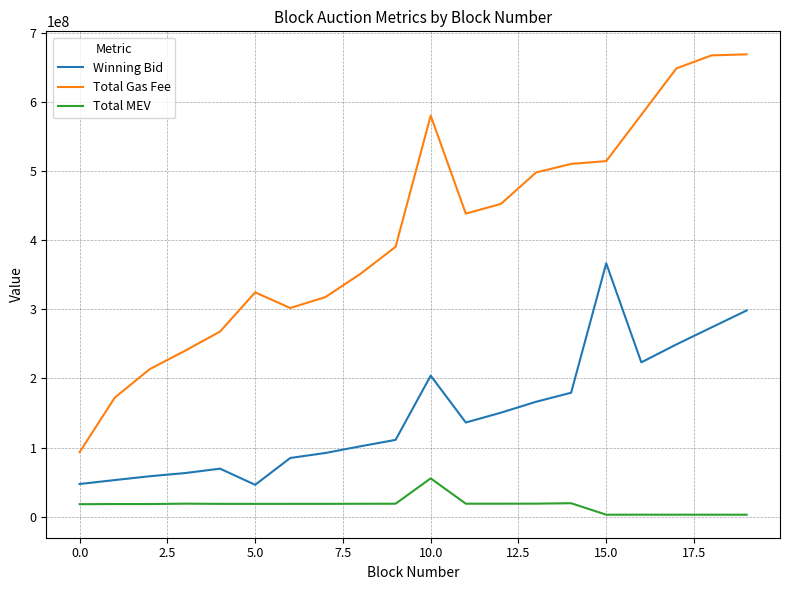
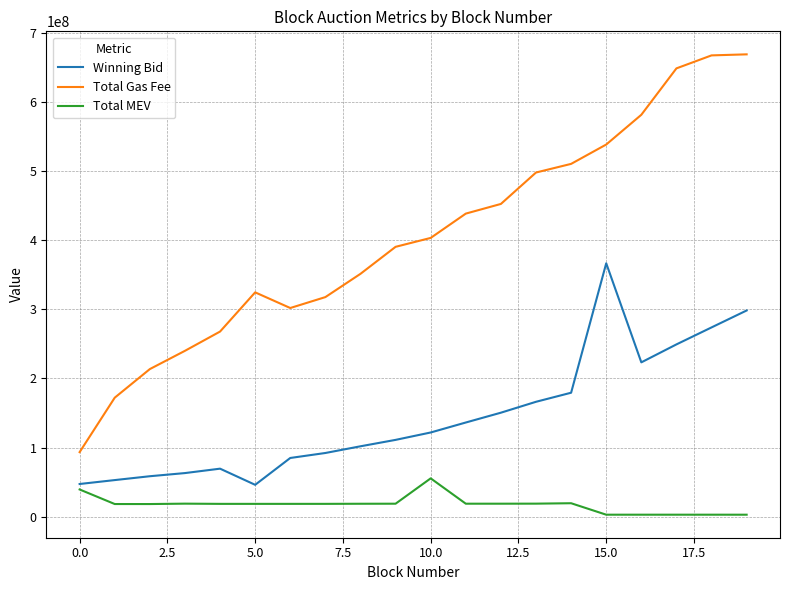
  {
    "Winning Bid": {
      "0.0": 50000000,
      "5.0": 50000000,
-     "10.0": 200000000,
+     "10.0": 120000000,
      "15.0": 370000000
    },
    "Total Gas Fee": {
      "0.0": 90000000,
      "5.0": 320000000,
-     "10.0": 580000000,
-     "15.0": 510000000
+     "10.0": 400000000,
+     "15.0": 540000000
    },
    "Total MEV": {
-     "0.0": 20000000,
+     "0.0": 40000000,
      "5.0": 20000000,
      "10.0": 60000000,
      "15.0": 0
    }
  }
